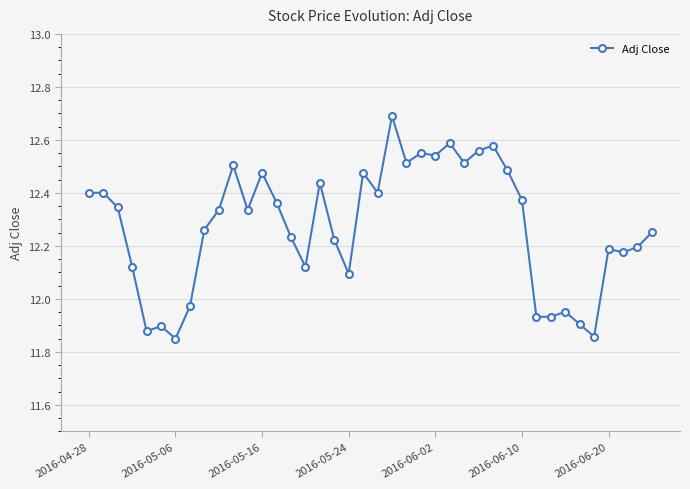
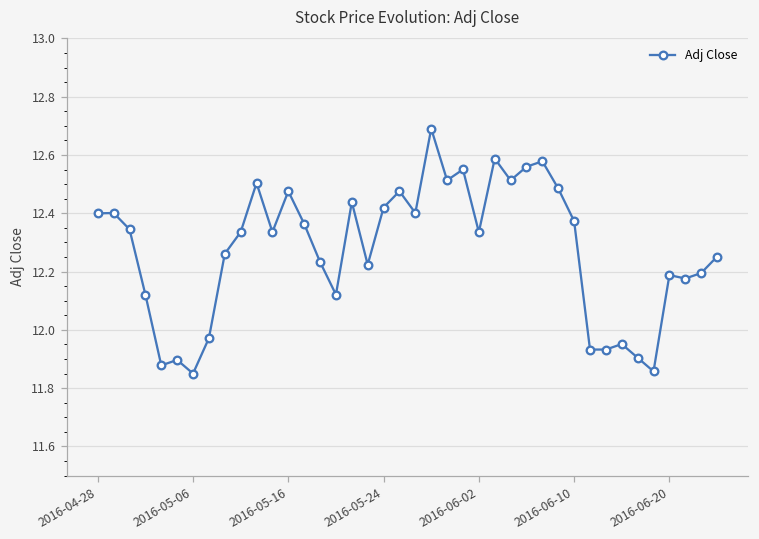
  {
    "2016-04-28": 12.40,
    "2016-05-06": 11.85,
    "2016-05-16": 12.48,
-   "2016-05-24": 12.09,
-   "2016-06-02": 12.54,
+   "2016-05-24": 12.42,
+   "2016-06-02": 12.34,
    "2016-06-10": 12.37,
    "2016-06-20": 12.19
  }
